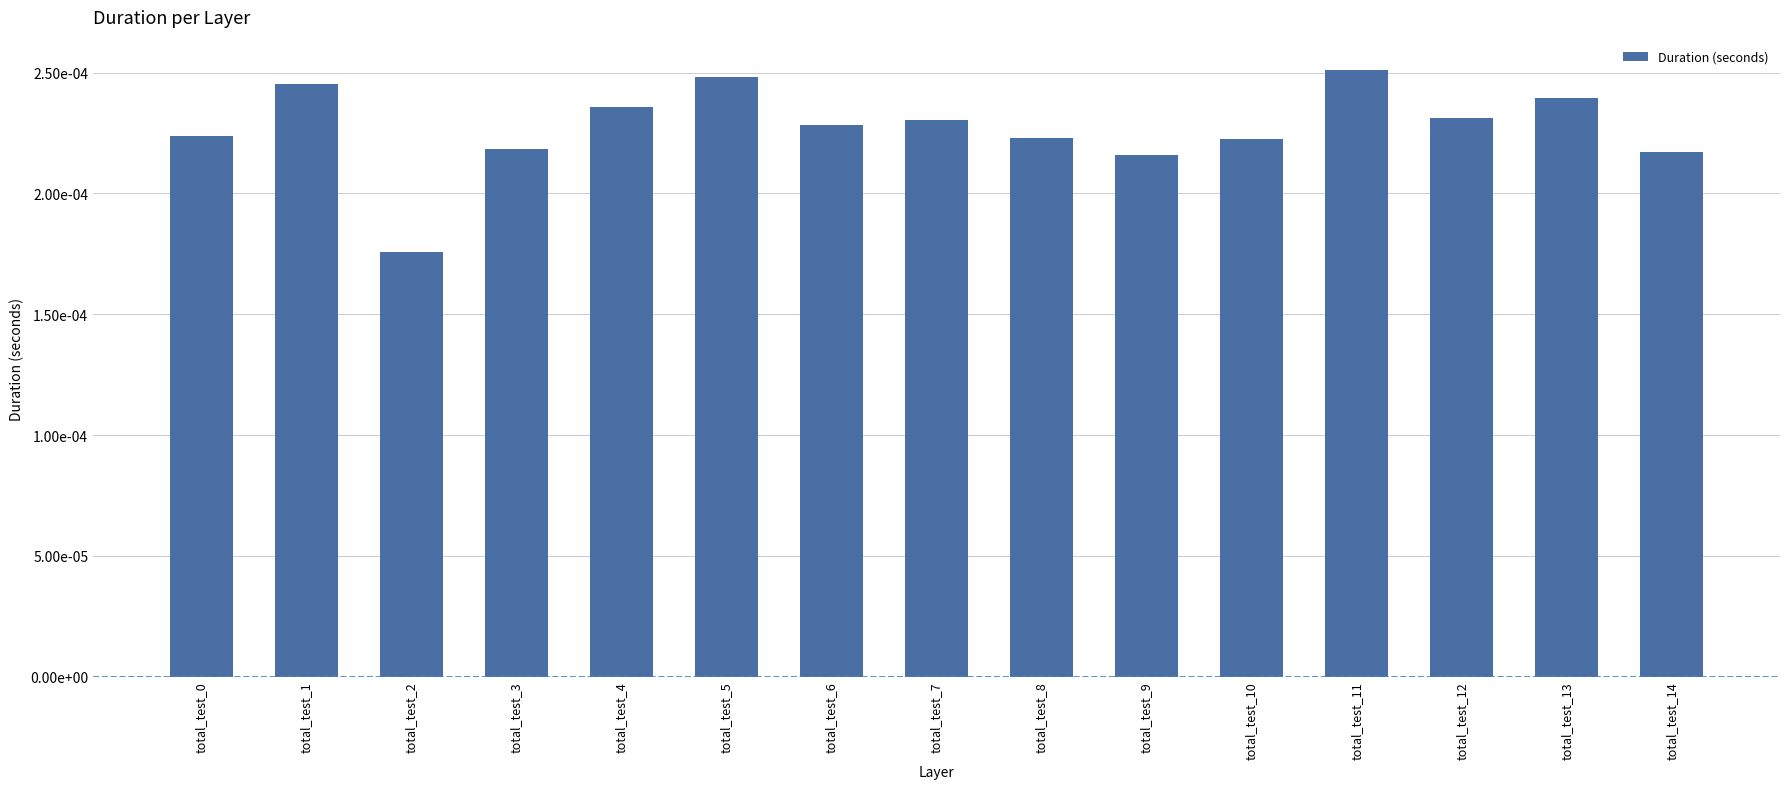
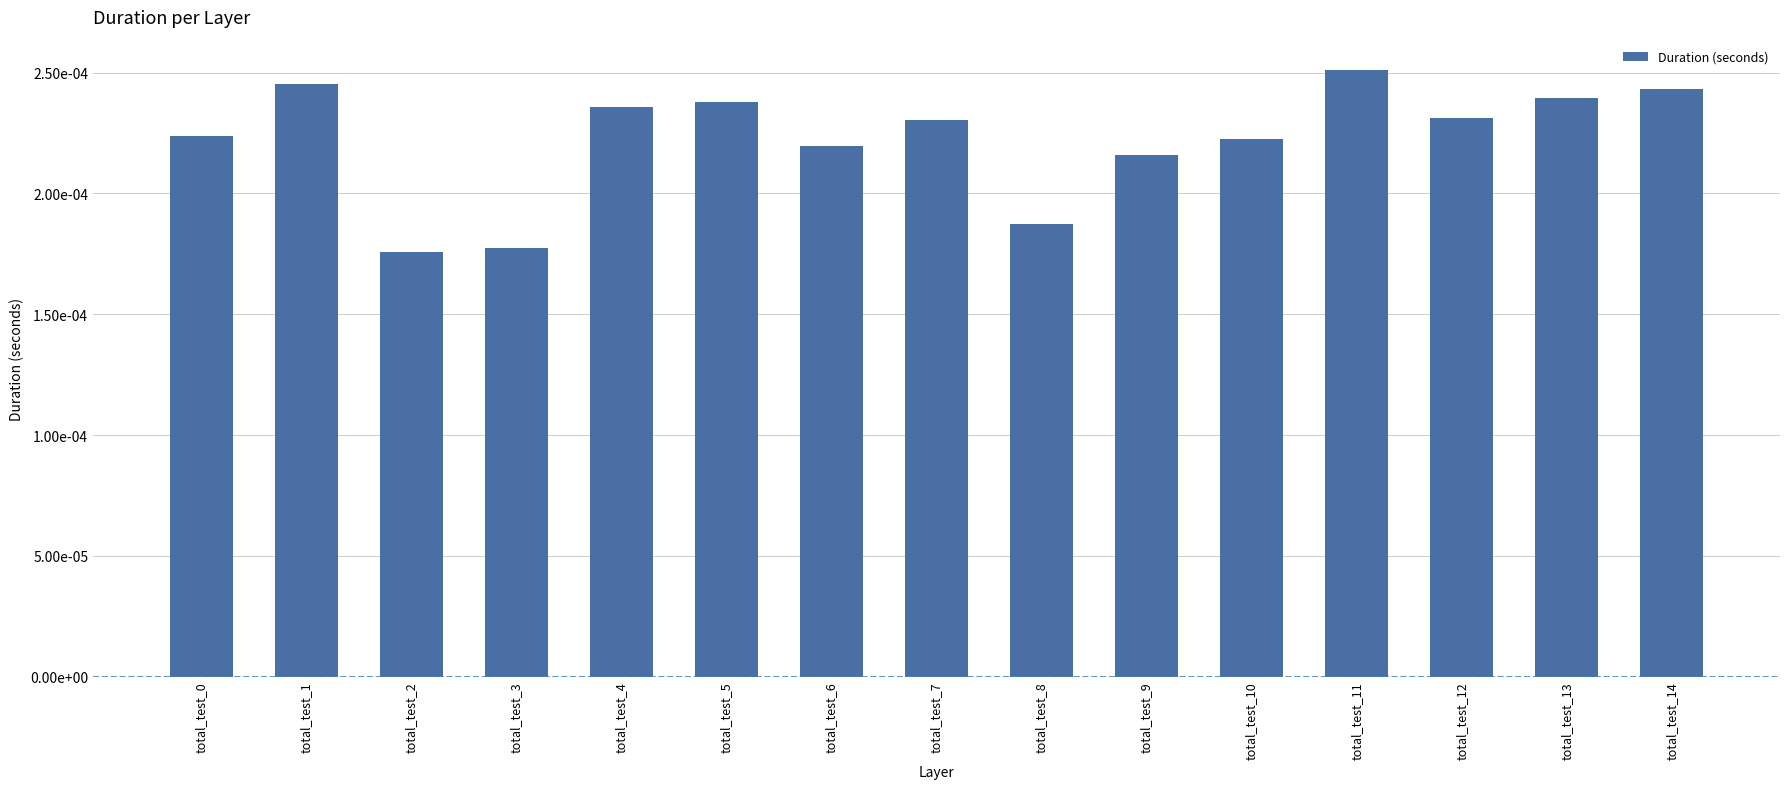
  {
    "total_test_0": 0.000224,
    "total_test_1": 0.000245,
    "total_test_2": 0.000176,
-   "total_test_3": 0.000219,
+   "total_test_3": 0.000177,
    "total_test_4": 0.000236,
-   "total_test_5": 0.000248,
-   "total_test_6": 0.000228,
+   "total_test_5": 0.000238,
+   "total_test_6": 0.000220,
    "total_test_7": 0.000231,
-   "total_test_8": 0.000223,
+   "total_test_8": 0.000188,
    "total_test_9": 0.000216,
    "total_test_10": 0.000223,
    "total_test_11": 0.000251,
    "total_test_12": 0.000231,
    "total_test_13": 0.000240,
-   "total_test_14": 0.000217
+   "total_test_14": 0.000243
  }
